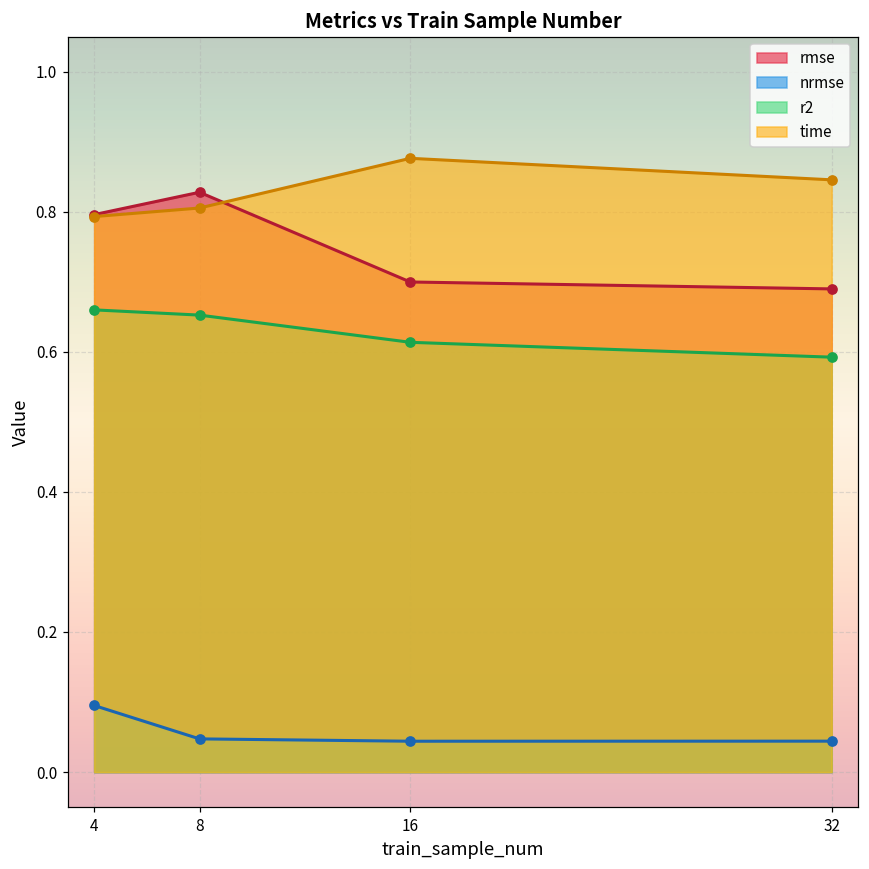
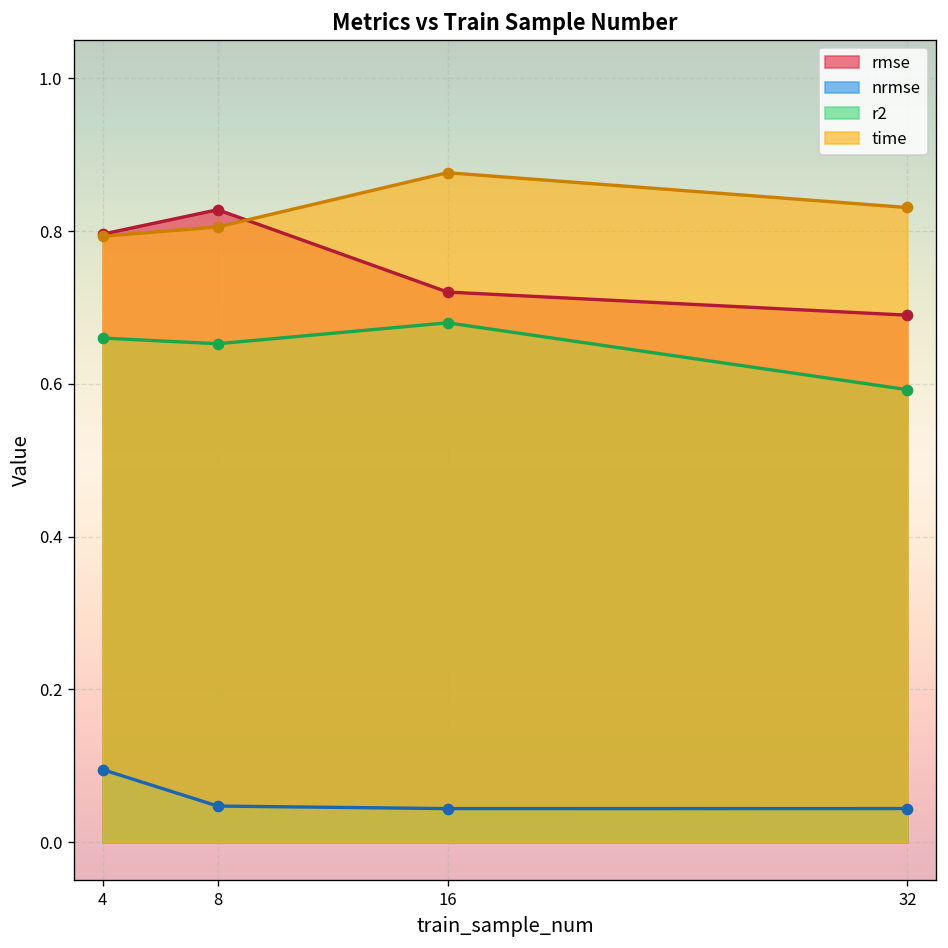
  {
    "rmse": {
      "8": 0.83,
-     "16": 0.70,
+     "16": 0.72,
      "32": 0.69
    },
    "nrmse": {
      "4": 0.10,
      "8": 0.05,
      "16": 0.04,
      "32": 0.04
    },
    "r2": {
      "4": 0.66,
      "8": 0.65,
-     "16": 0.61,
+     "16": 0.68,
      "32": 0.59
    },
    "time": {
      "8": 0.81,
      "16": 0.88,
-     "32": 0.85
+     "32": 0.83
    }
  }
